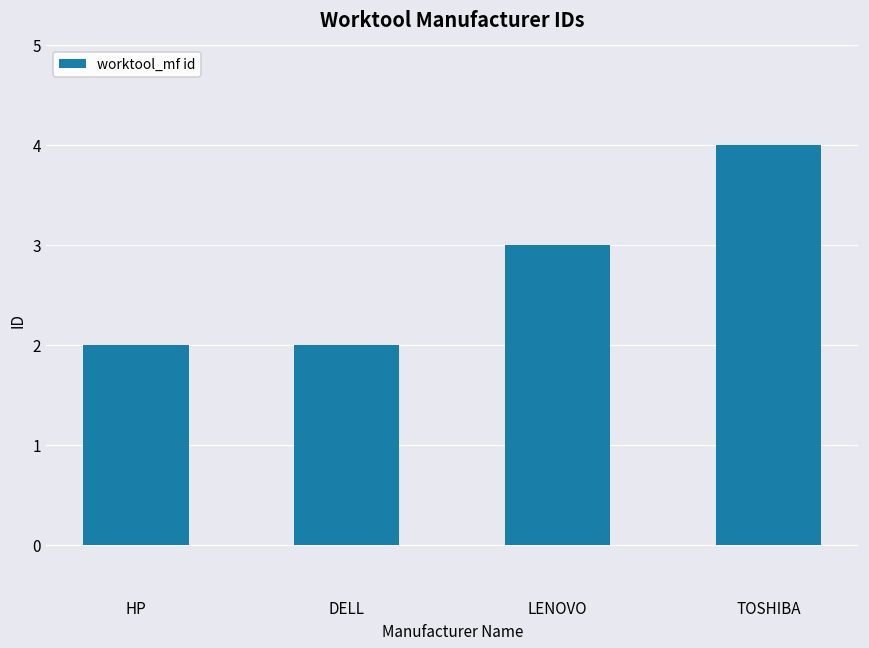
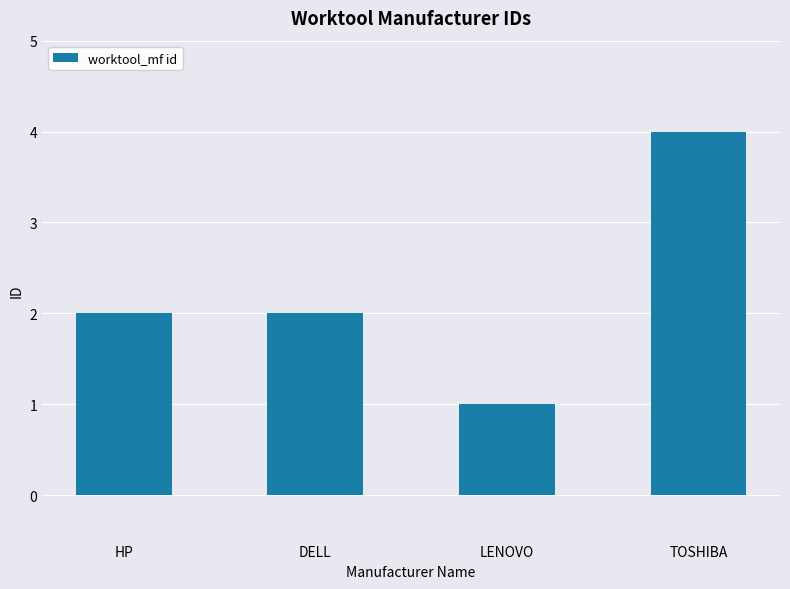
  {
    "HP": 2,
    "DELL": 2,
-   "LENOVO": 3,
+   "LENOVO": 1,
    "TOSHIBA": 4
  }
